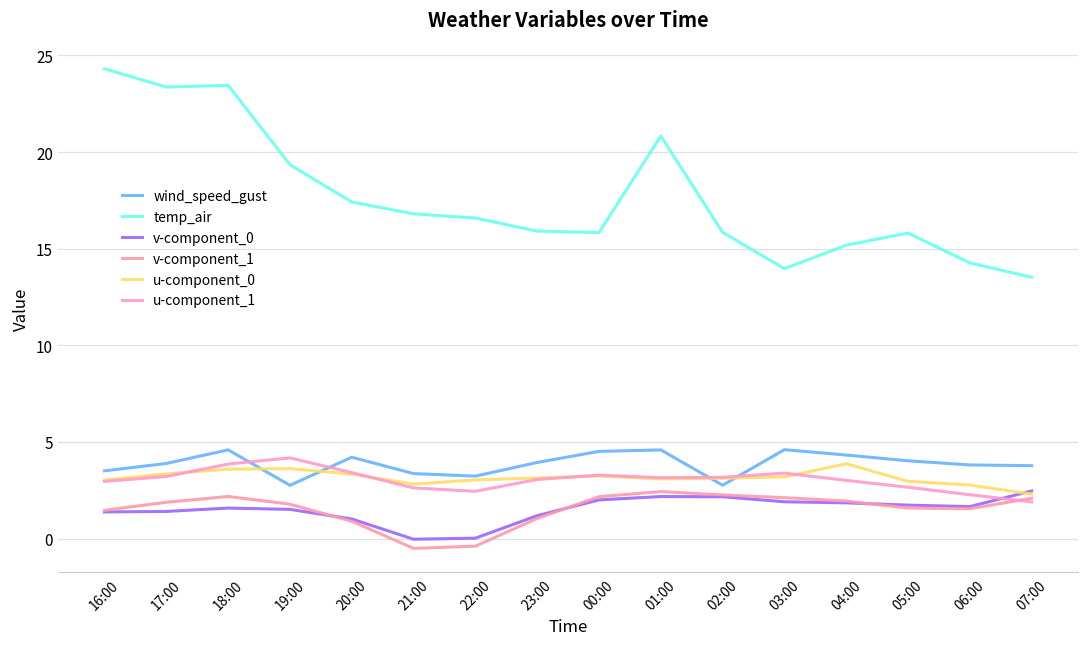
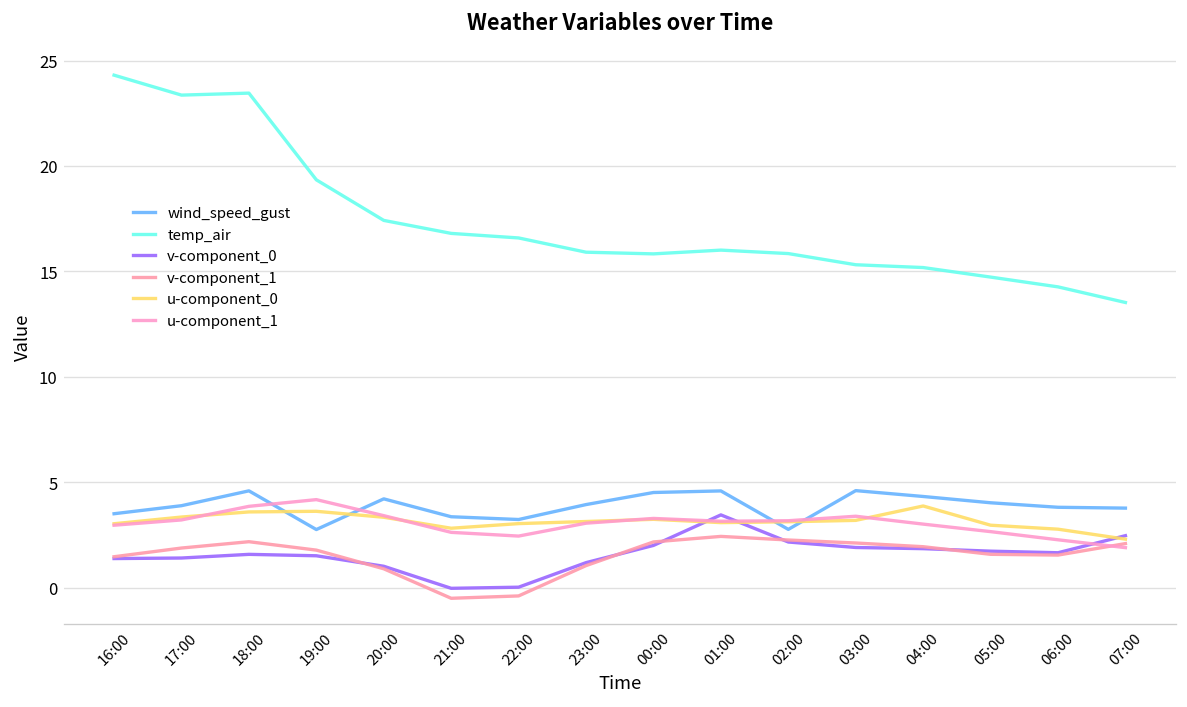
  {
    "wind_speed_gust": {
      "16:00": 3.5,
      "17:00": 3.9,
      "18:00": 4.6,
      "19:00": 2.8,
      "20:00": 4.2,
      "21:00": 3.4,
      "22:00": 3.2,
      "23:00": 3.9,
      "00:00": 4.5,
      "01:00": 4.6,
      "02:00": 2.8,
      "03:00": 4.6,
      "04:00": 4.3,
      "05:00": 4.0,
      "06:00": 3.8,
      "07:00": 3.8
    },
    "temp_air": {
      "16:00": 24.3,
      "17:00": 23.4,
      "18:00": 23.5,
      "19:00": 19.3,
      "20:00": 17.4,
      "21:00": 16.8,
      "22:00": 16.6,
      "23:00": 15.9,
      "00:00": 15.8,
-     "01:00": 20.8,
+     "01:00": 16.0,
      "02:00": 15.8,
-     "03:00": 14.0,
+     "03:00": 15.3,
      "04:00": 15.2,
-     "05:00": 15.8,
+     "05:00": 14.7,
      "06:00": 14.3,
      "07:00": 13.5
    },
    "v-component_0": {
      "17:00": 1.4,
      "18:00": 1.6,
      "19:00": 1.5,
      "21:00": 0.0,
      "22:00": 0.0,
      "00:00": 2.0,
-     "01:00": 2.2,
+     "01:00": 3.5,
      "03:00": 1.9,
      "05:00": 1.7,
      "07:00": 2.5
    },
    "u-component_0": {
      "18:00": 3.6,
      "19:00": 3.6,
      "21:00": 2.8,
      "22:00": 3.0,
      "03:00": 3.2,
      "04:00": 3.9,
      "05:00": 3.0,
      "06:00": 2.8,
      "07:00": 2.3
    }
  }
